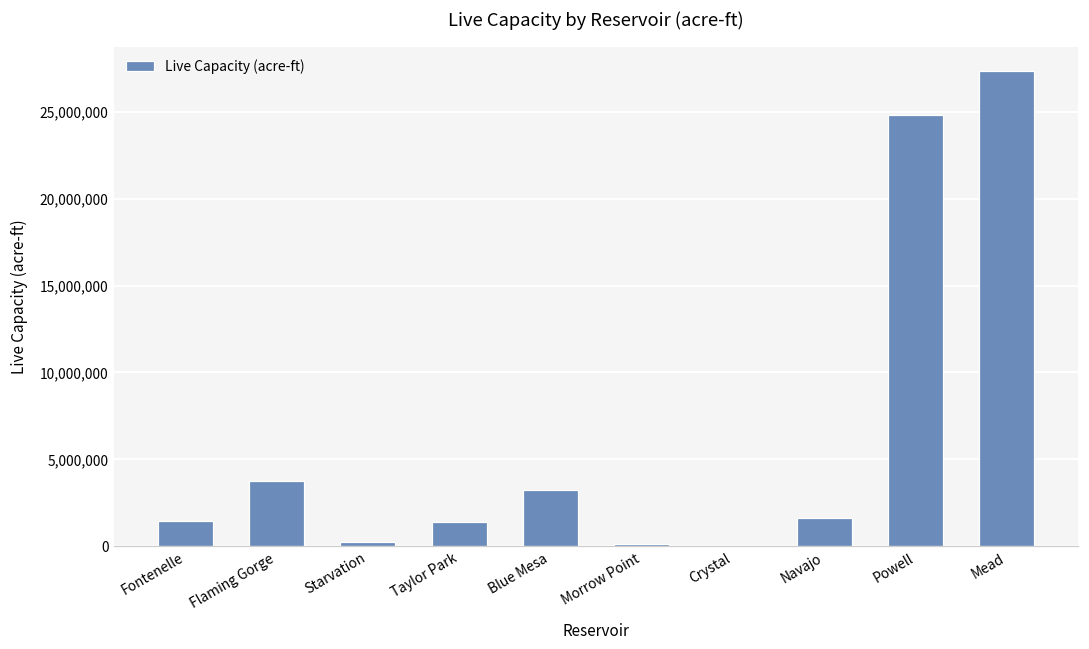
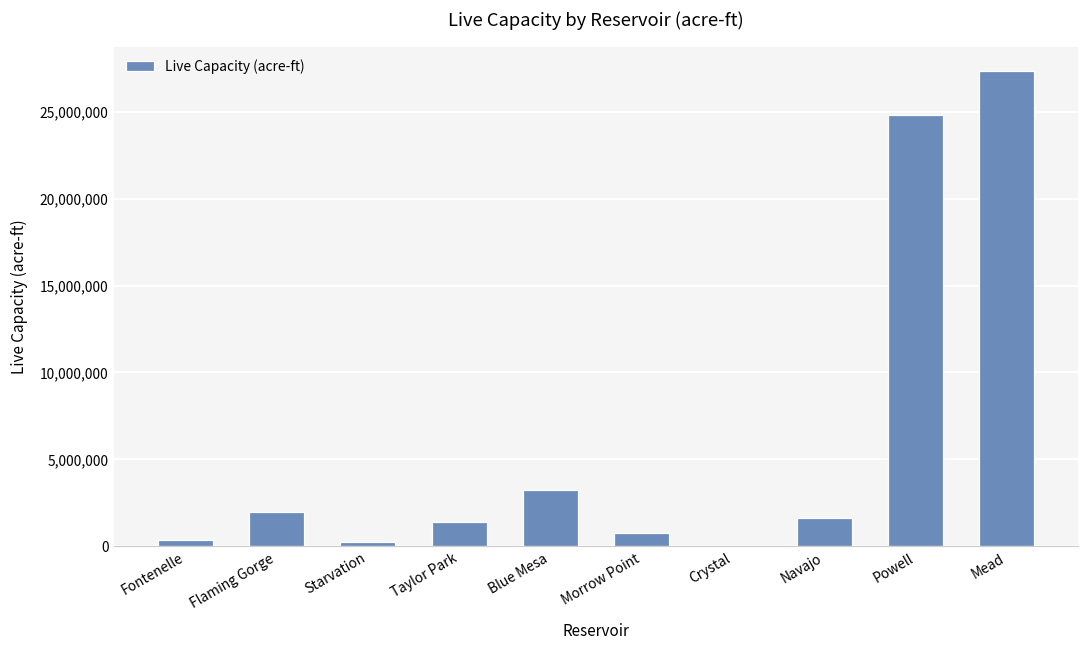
  {
-   "Fontenelle": "1,500,000",
-   "Flaming Gorge": "3,700,000",
+   "Fontenelle": "300,000",
+   "Flaming Gorge": "2,000,000",
    "Starvation": "300,000",
    "Taylor Park": "1,400,000",
    "Blue Mesa": "3,200,000",
-   "Morrow Point": "100,000",
+   "Morrow Point": "800,000",
    "Navajo": "1,600,000",
    "Powell": "24,900,000",
    "Mead": "27,400,000"
  }
